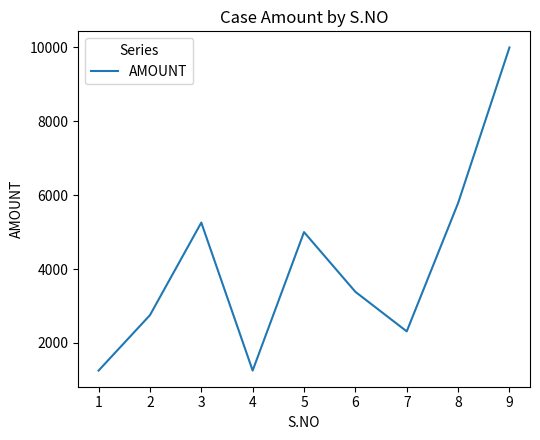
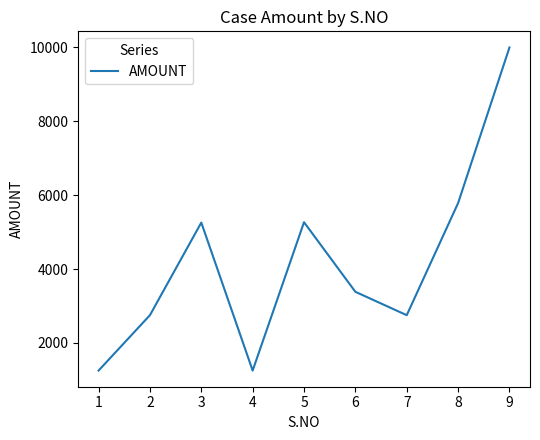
  {
    "1": 1300,
    "2": 2800,
    "3": 5300,
    "4": 1300,
-   "5": 5000,
+   "5": 5300,
    "6": 3400,
-   "7": 2300,
+   "7": 2800,
    "8": 5800,
    "9": 10000
  }
